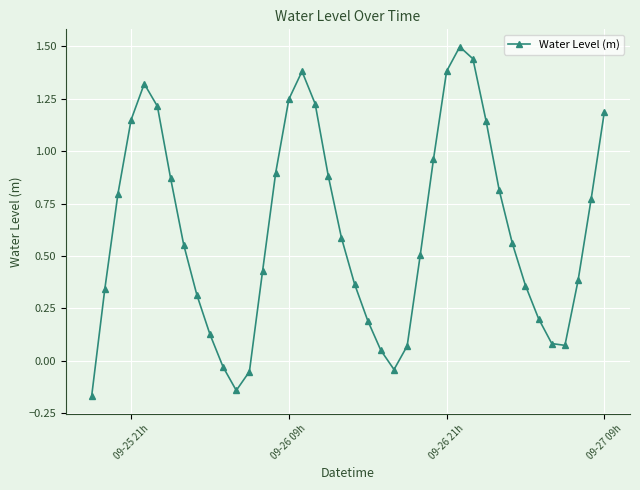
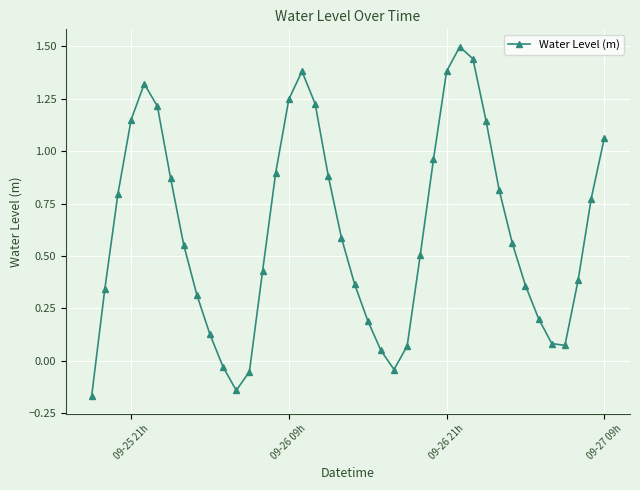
  {
    "09-25 21h": 1.15,
    "09-26 09h": 1.25,
    "09-26 21h": 1.38,
-   "09-27 09h": 1.19
+   "09-27 09h": 1.06
  }
